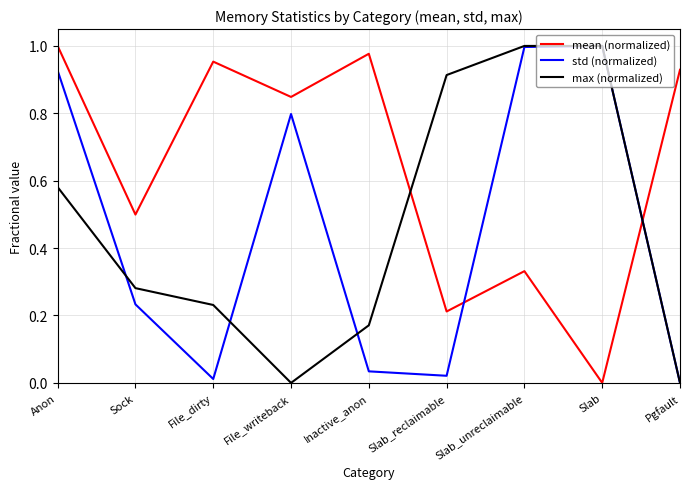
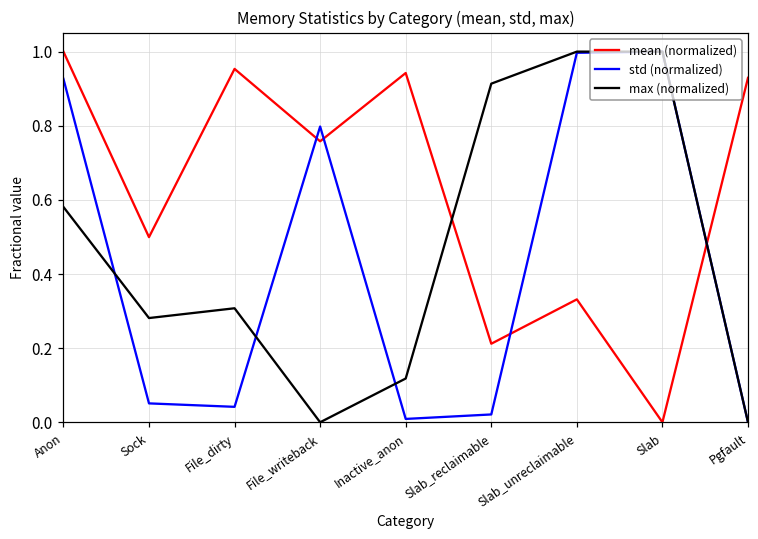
  {
    "mean (normalized)": {
      "Anon": 1.00,
      "Sock": 0.50,
      "File_dirty": 0.95,
-     "File_writeback": 0.85,
-     "Inactive_anon": 0.98,
+     "File_writeback": 0.76,
+     "Inactive_anon": 0.94,
      "Slab_reclaimable": 0.21,
      "Slab_unreclaimable": 0.33,
      "Slab": 0.00,
      "Pgfault": 0.93
    },
    "std (normalized)": {
      "Anon": 0.93,
-     "Sock": 0.23,
-     "File_dirty": 0.01,
+     "Sock": 0.05,
+     "File_dirty": 0.04,
      "File_writeback": 0.80,
-     "Inactive_anon": 0.03,
+     "Inactive_anon": 0.01,
      "Slab_reclaimable": 0.02
    },
    "max (normalized)": {
      "Anon": 0.58,
      "Sock": 0.28,
-     "File_dirty": 0.23,
+     "File_dirty": 0.31,
      "File_writeback": 0.00,
-     "Inactive_anon": 0.17,
+     "Inactive_anon": 0.12,
      "Slab_reclaimable": 0.91
    }
  }
